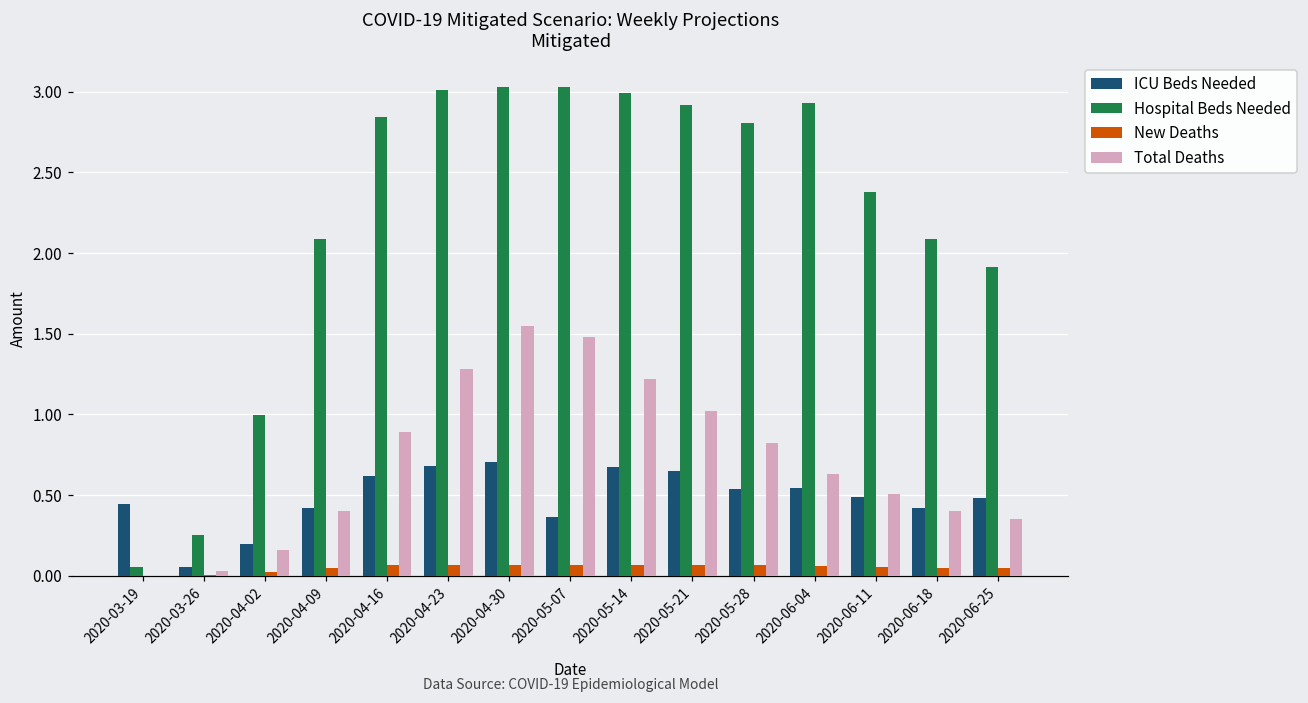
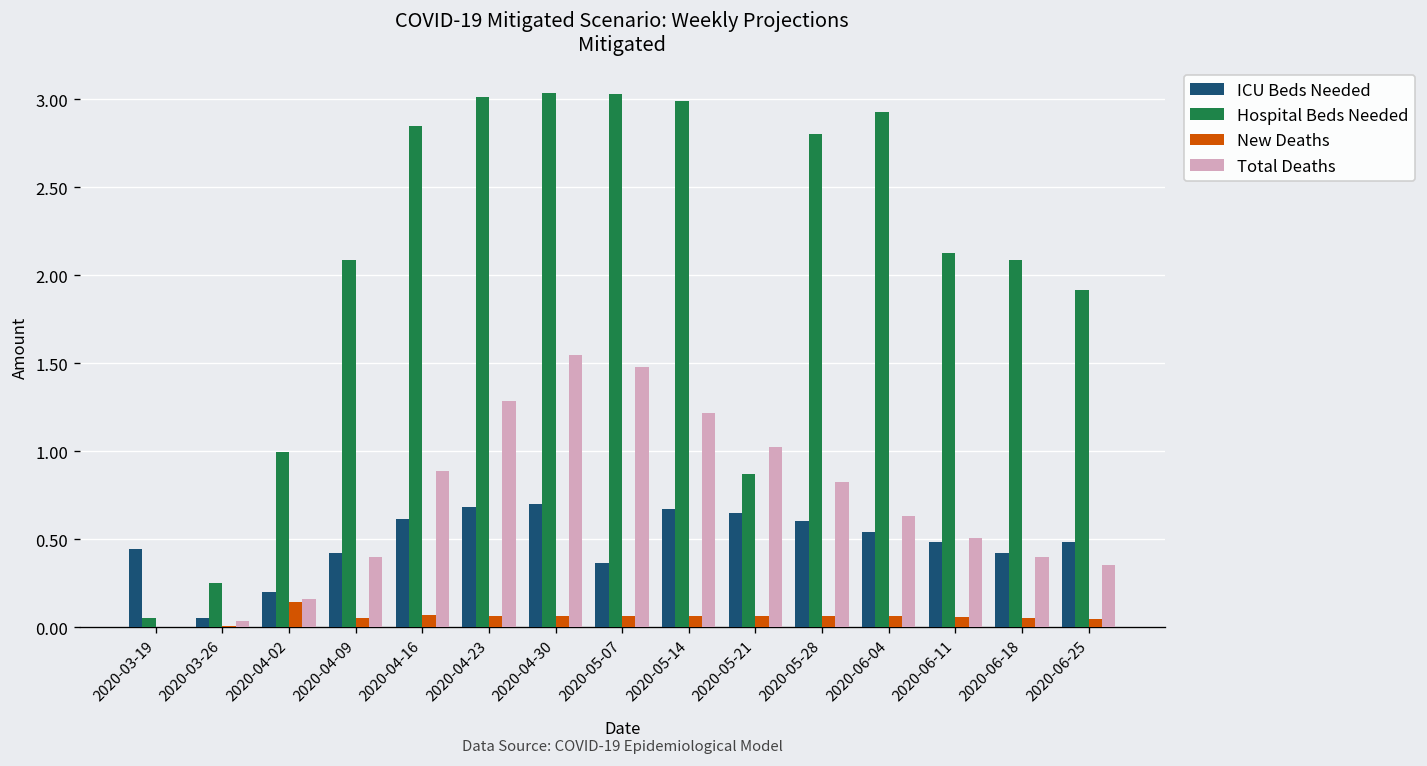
  {
    "ICU Beds Needed": {
      "2020-03-19": 0.45,
      "2020-03-26": 0.05,
      "2020-04-02": 0.20,
      "2020-04-09": 0.42,
      "2020-04-16": 0.62,
      "2020-04-23": 0.68,
      "2020-04-30": 0.70,
      "2020-05-07": 0.36,
      "2020-05-14": 0.67,
      "2020-05-21": 0.65,
-     "2020-05-28": 0.54,
+     "2020-05-28": 0.60,
      "2020-06-04": 0.54,
      "2020-06-11": 0.49,
      "2020-06-18": 0.42,
      "2020-06-25": 0.48
    },
    "Hospital Beds Needed": {
      "2020-03-19": 0.05,
      "2020-03-26": 0.25,
      "2020-04-02": 0.99,
      "2020-04-09": 2.09,
      "2020-04-16": 2.84,
      "2020-04-23": 3.01,
      "2020-04-30": 3.03,
      "2020-05-07": 3.03,
      "2020-05-14": 2.99,
-     "2020-05-21": 2.92,
+     "2020-05-21": 0.87,
      "2020-05-28": 2.80,
      "2020-06-04": 2.93,
-     "2020-06-11": 2.38,
+     "2020-06-11": 2.13,
      "2020-06-18": 2.09,
      "2020-06-25": 1.91
    },
    "New Deaths": {
      "2020-03-19": 0.00,
-     "2020-04-02": 0.03,
+     "2020-04-02": 0.14,
      "2020-04-09": 0.05,
      "2020-04-16": 0.07,
      "2020-04-23": 0.07,
      "2020-04-30": 0.07,
      "2020-05-07": 0.07,
      "2020-05-14": 0.07,
      "2020-05-21": 0.06,
      "2020-05-28": 0.07,
      "2020-06-04": 0.06,
      "2020-06-11": 0.06,
      "2020-06-18": 0.05,
      "2020-06-25": 0.05
    },
    "Total Deaths": {
      "2020-03-19": 0.00,
      "2020-03-26": 0.03,
      "2020-04-02": 0.16,
      "2020-04-09": 0.40,
      "2020-04-16": 0.89,
      "2020-04-23": 1.28,
      "2020-04-30": 1.55,
      "2020-05-07": 1.48,
      "2020-05-14": 1.22,
      "2020-05-21": 1.02,
      "2020-05-28": 0.82,
      "2020-06-04": 0.63,
      "2020-06-11": 0.51,
      "2020-06-18": 0.40,
      "2020-06-25": 0.35
    }
  }
